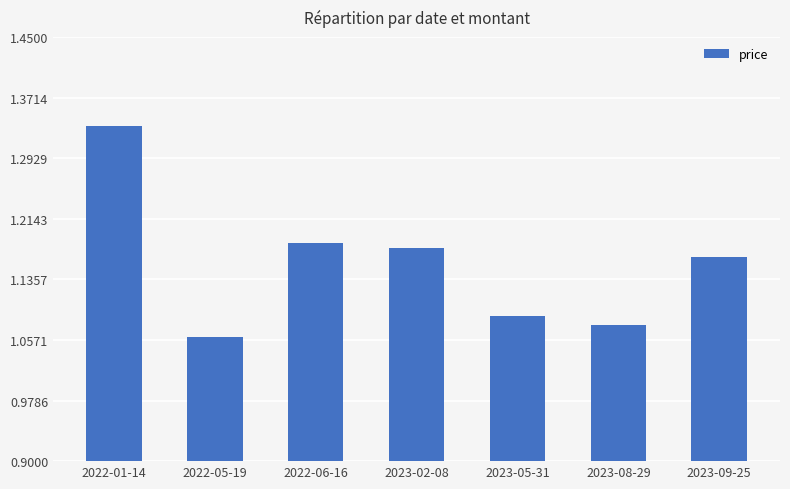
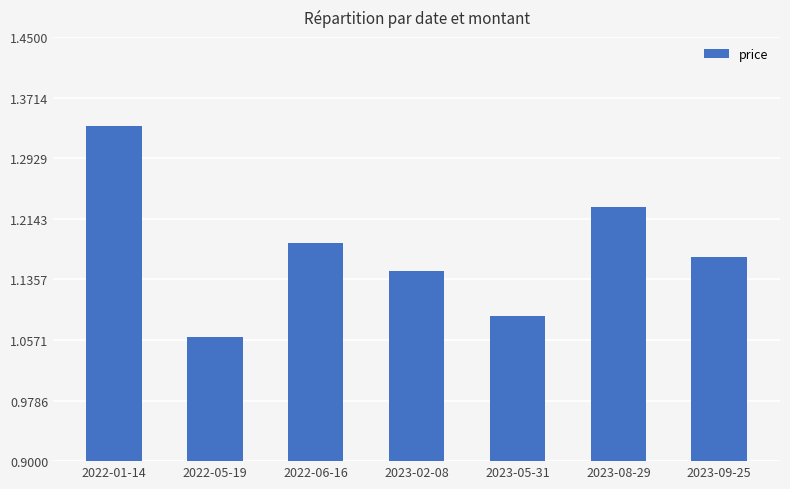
  {
    "2022-01-14": 1.33,
    "2022-05-19": 1.06,
    "2022-06-16": 1.18,
-   "2023-02-08": 1.18,
+   "2023-02-08": 1.15,
    "2023-05-31": 1.09,
-   "2023-08-29": 1.08,
+   "2023-08-29": 1.23,
    "2023-09-25": 1.16
  }
